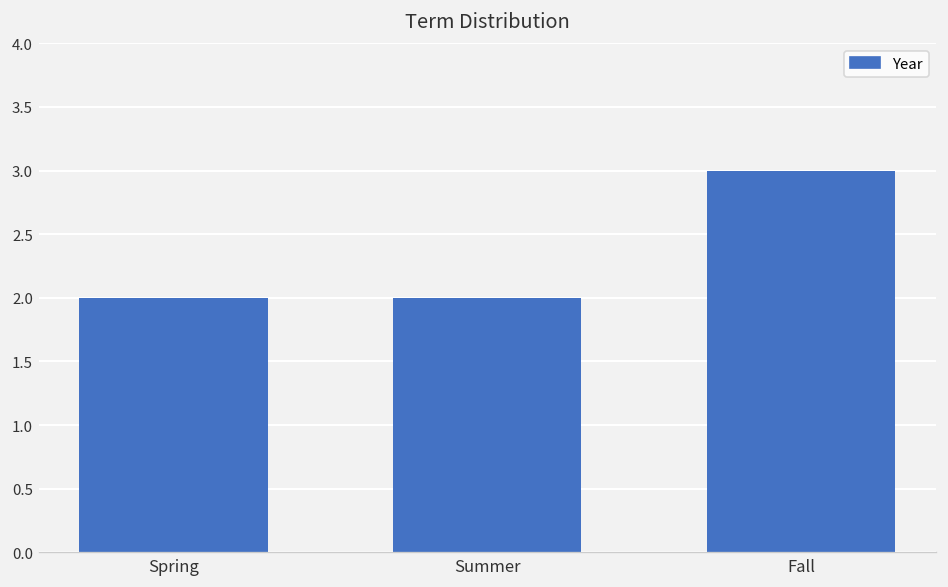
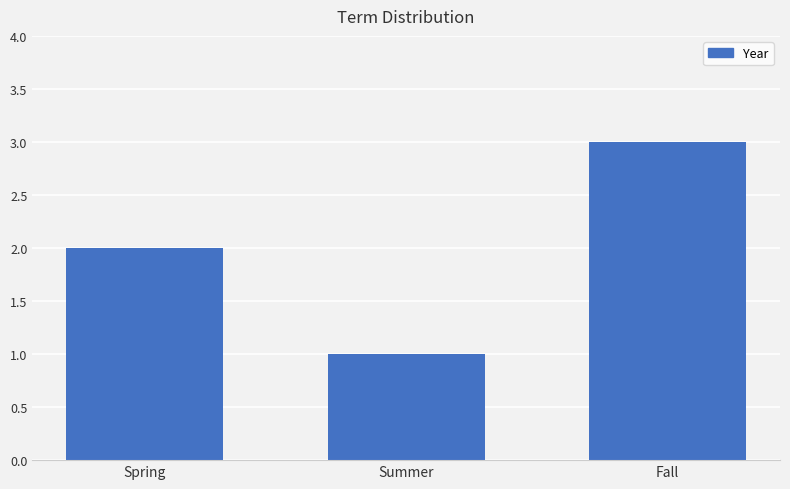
  {
    "Spring": 2,
-   "Summer": 2,
+   "Summer": 1,
    "Fall": 3
  }
